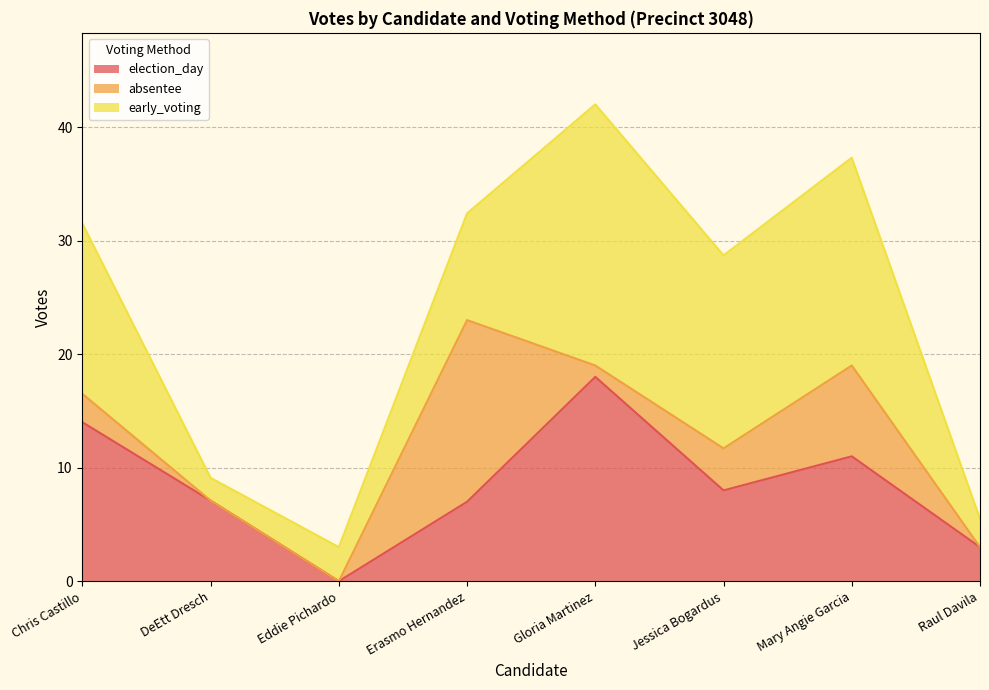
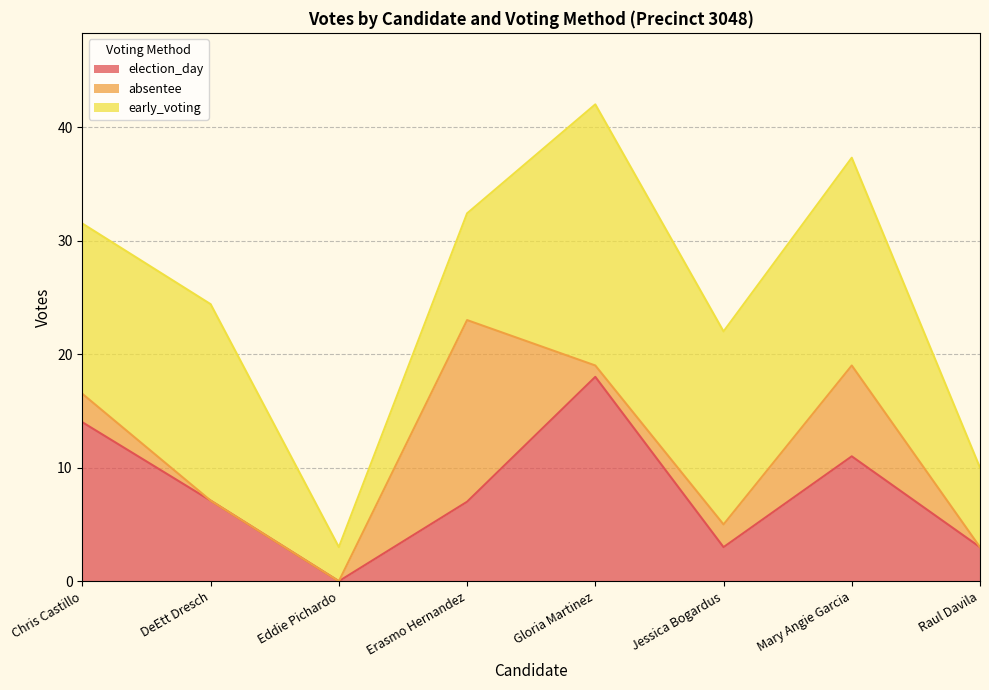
  {
    "election_day": {
      "Chris Castillo": 14,
      "Erasmo Hernandez": 7,
      "Gloria Martinez": 18,
-     "Jessica Bogardus": 8,
+     "Jessica Bogardus": 3,
      "Mary Angie Garcia": 11
    },
    "absentee": {
      "Chris Castillo": 2.5,
      "Erasmo Hernandez": 16.0,
      "Gloria Martinez": 1.0,
-     "Jessica Bogardus": 3.7,
+     "Jessica Bogardus": 2.0,
      "Mary Angie Garcia": 8.0
    },
    "early_voting": {
      "Chris Castillo": 15.0,
-     "DeEtt Dresch": 2.0,
+     "DeEtt Dresch": 17.3,
      "Eddie Pichardo": 3.0,
      "Erasmo Hernandez": 9.4,
      "Gloria Martinez": 23.0,
      "Jessica Bogardus": 17.0,
      "Mary Angie Garcia": 18.3,
-     "Raul Davila": 2.5
+     "Raul Davila": 7.0
    }
  }
